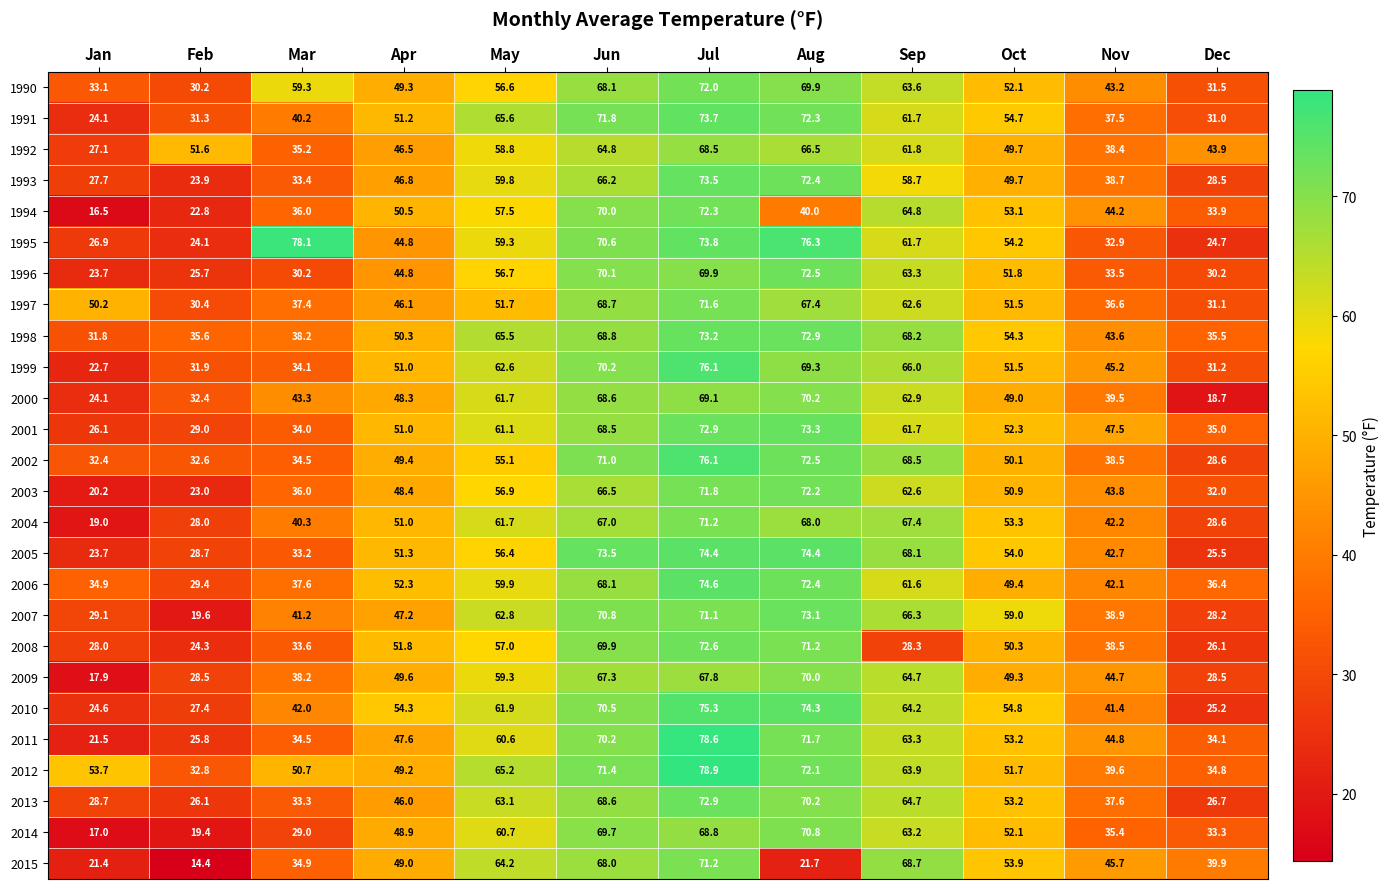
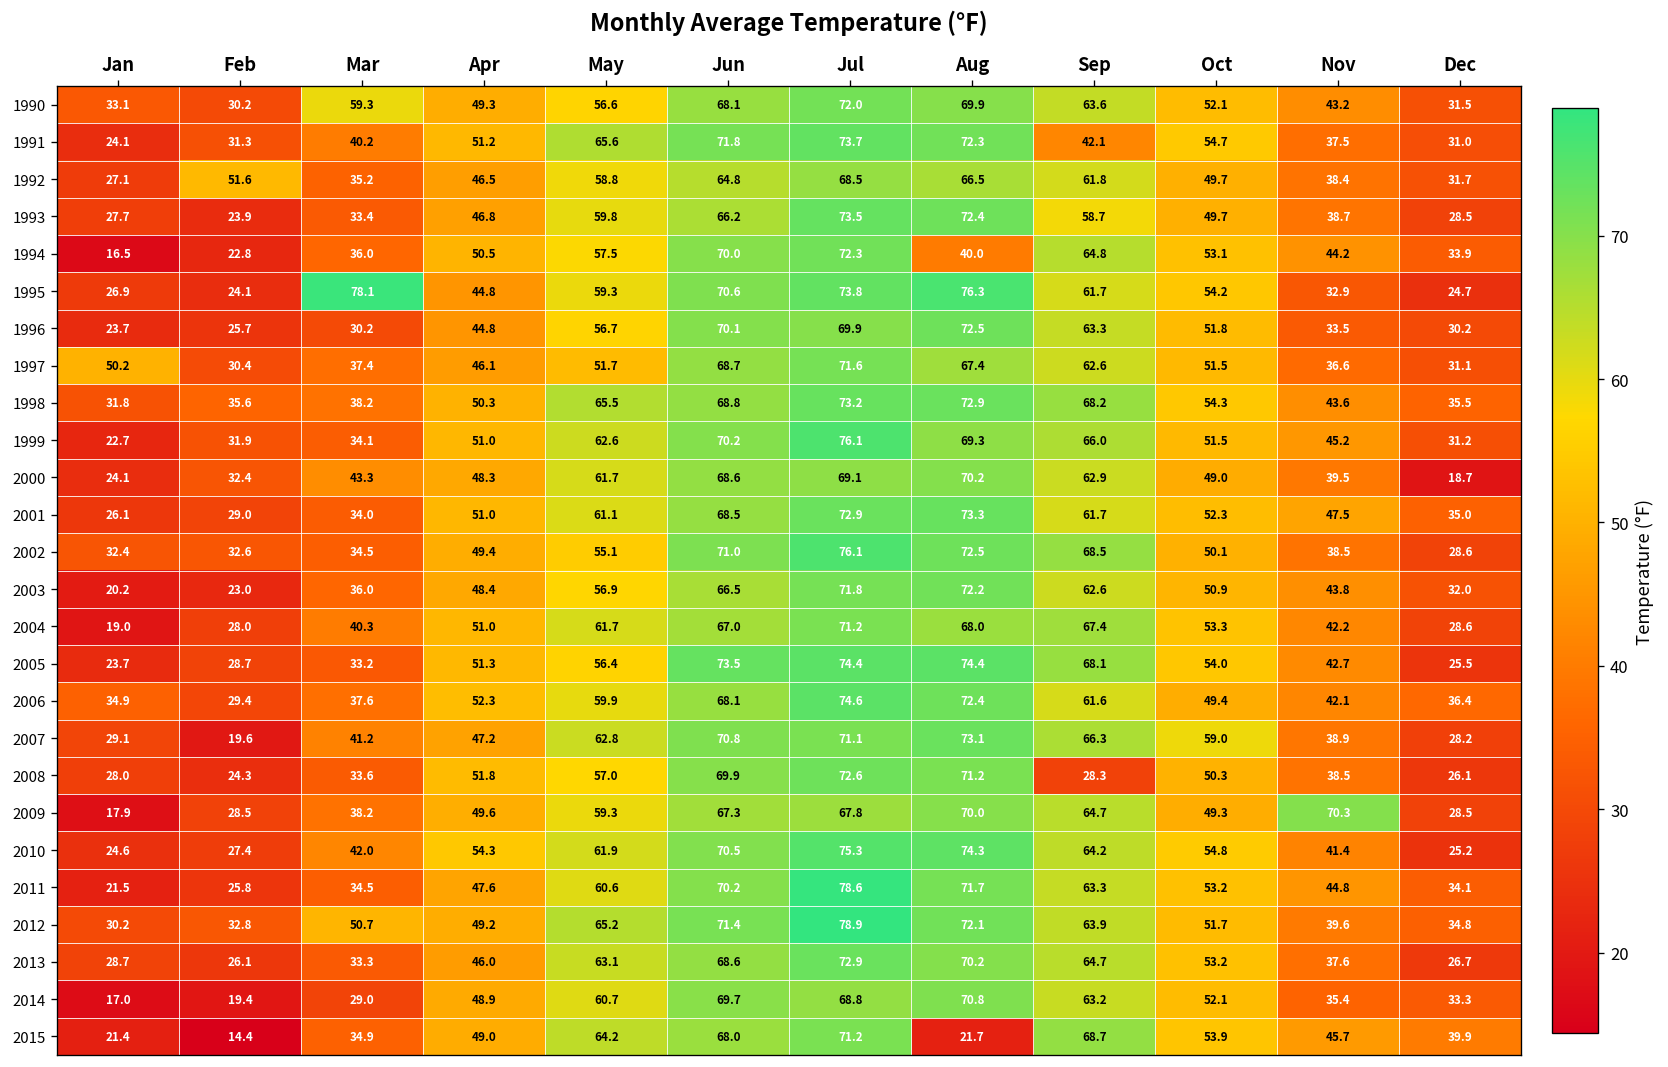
  {
    "1991": {
      "Jan": 24.1,
      "Feb": 31.3,
      "Mar": 40.2,
      "Apr": 51.2,
      "May": 65.6,
      "Jun": 71.8,
      "Jul": 73.7,
      "Aug": 72.3,
-     "Sep": 61.7,
+     "Sep": 42.1,
      "Oct": 54.7,
      "Nov": 37.5,
      "Dec": 31.0
    },
    "1992": {
      "Jan": 27.1,
      "Feb": 51.6,
      "Mar": 35.2,
      "Apr": 46.5,
      "May": 58.8,
      "Jun": 64.8,
      "Jul": 68.5,
      "Aug": 66.5,
      "Sep": 61.8,
      "Oct": 49.7,
      "Nov": 38.4,
-     "Dec": 43.9
+     "Dec": 31.7
    },
    "2009": {
      "Jan": 17.9,
      "Feb": 28.5,
      "Mar": 38.2,
      "Apr": 49.6,
      "May": 59.3,
      "Jun": 67.3,
      "Jul": 67.8,
      "Aug": 70.0,
      "Sep": 64.7,
      "Oct": 49.3,
-     "Nov": 44.7,
+     "Nov": 70.3,
      "Dec": 28.5
    },
    "2012": {
-     "Jan": 53.7,
+     "Jan": 30.2,
      "Feb": 32.8,
      "Mar": 50.7,
      "Apr": 49.2,
      "May": 65.2,
      "Jun": 71.4,
      "Jul": 78.9,
      "Aug": 72.1,
      "Sep": 63.9,
      "Oct": 51.7,
      "Nov": 39.6,
      "Dec": 34.8
    }
  }
